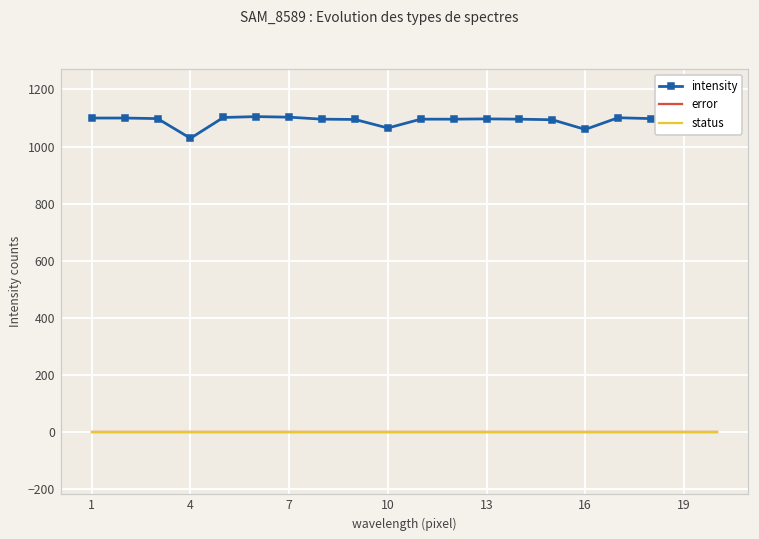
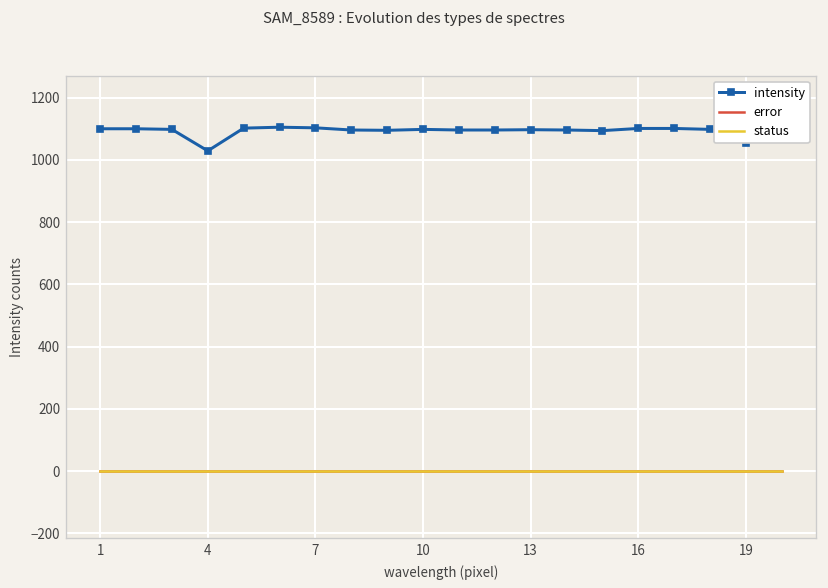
  {
    "intensity": {
      "1": 1100,
      "4": 1030,
      "7": 1100,
-     "10": 1070,
+     "10": 1100,
      "13": 1100,
-     "16": 1060,
+     "16": 1100,
      "19": 1050
    },
    "status": {
      "1": 0,
      "4": 0,
      "7": 0,
      "10": 0,
      "13": 0,
      "16": 0,
      "19": 0
    }
  }
